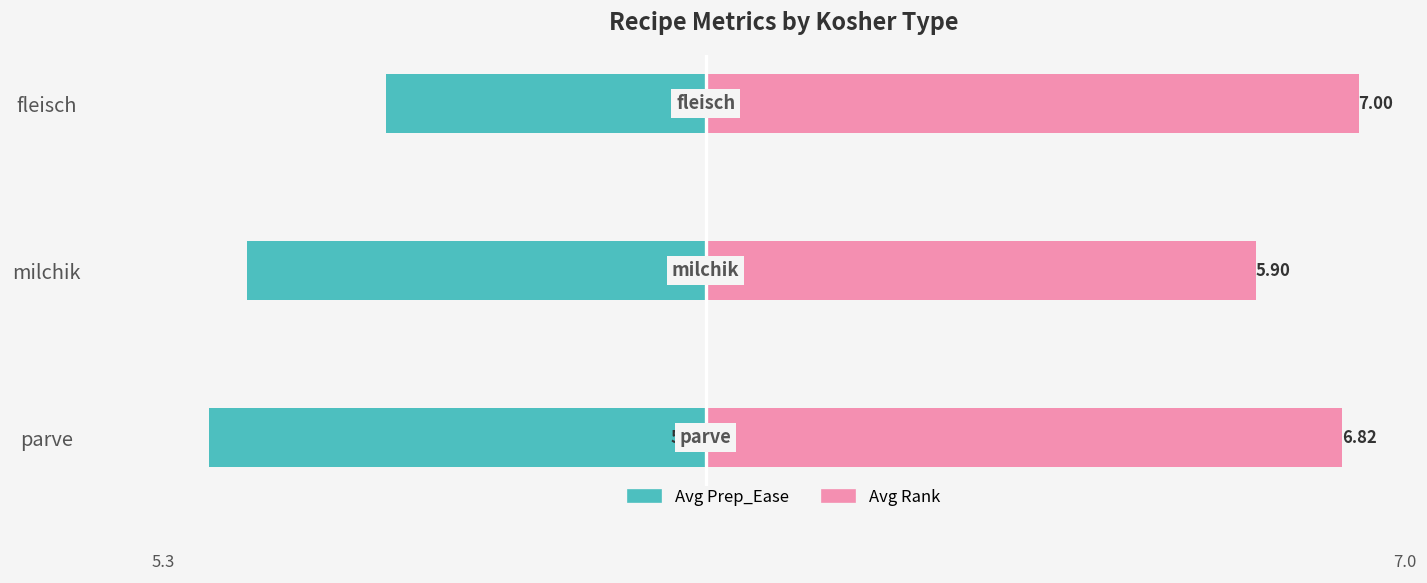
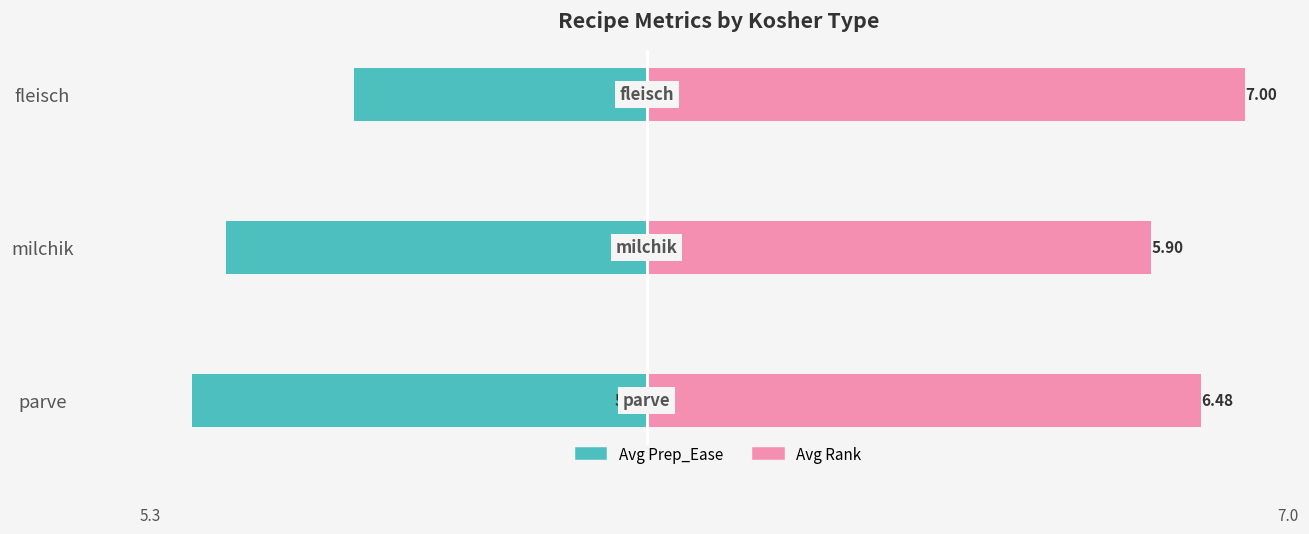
  {
    "Avg Rank": {
      "fleisch": 7.00,
      "milchik": 5.90,
-     "parve": 6.82
+     "parve": 6.48
    }
  }
